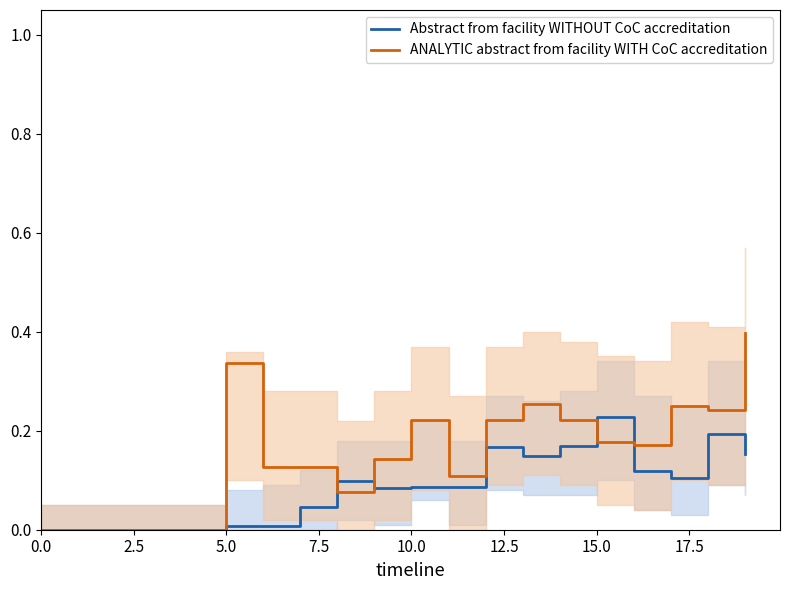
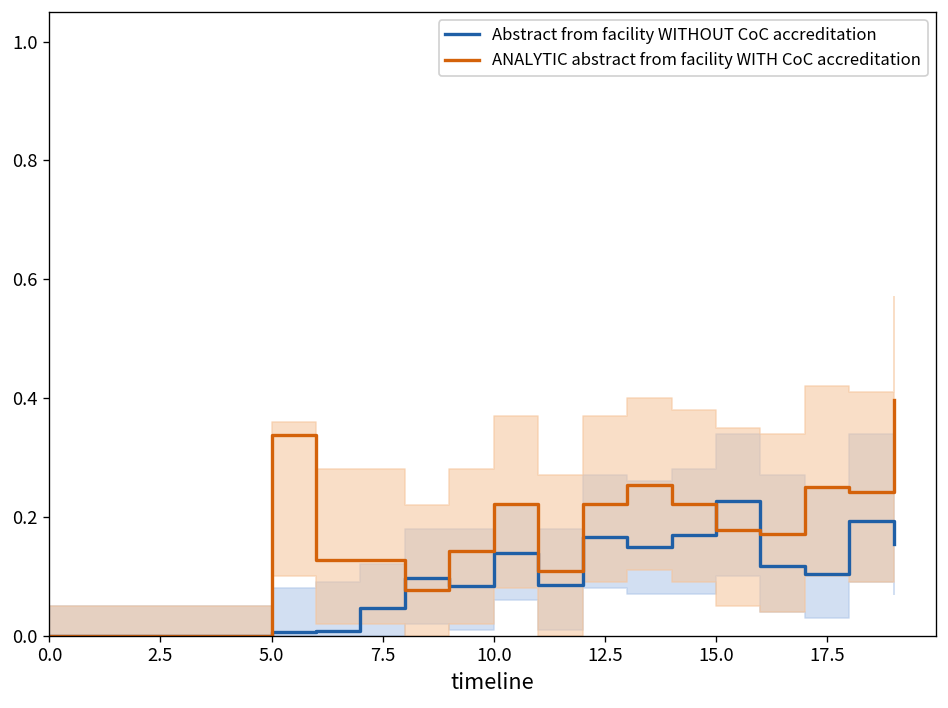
  {
    "Abstract from facility WITHOUT CoC accreditation": {
      "5.0": 0.01,
-     "10.0": 0.09,
+     "10.0": 0.14,
      "15.0": 0.23
    },
    "ANALYTIC abstract from facility WITH CoC accreditation": {
      "5.0": 0.34,
      "15.0": 0.18
    }
  }
